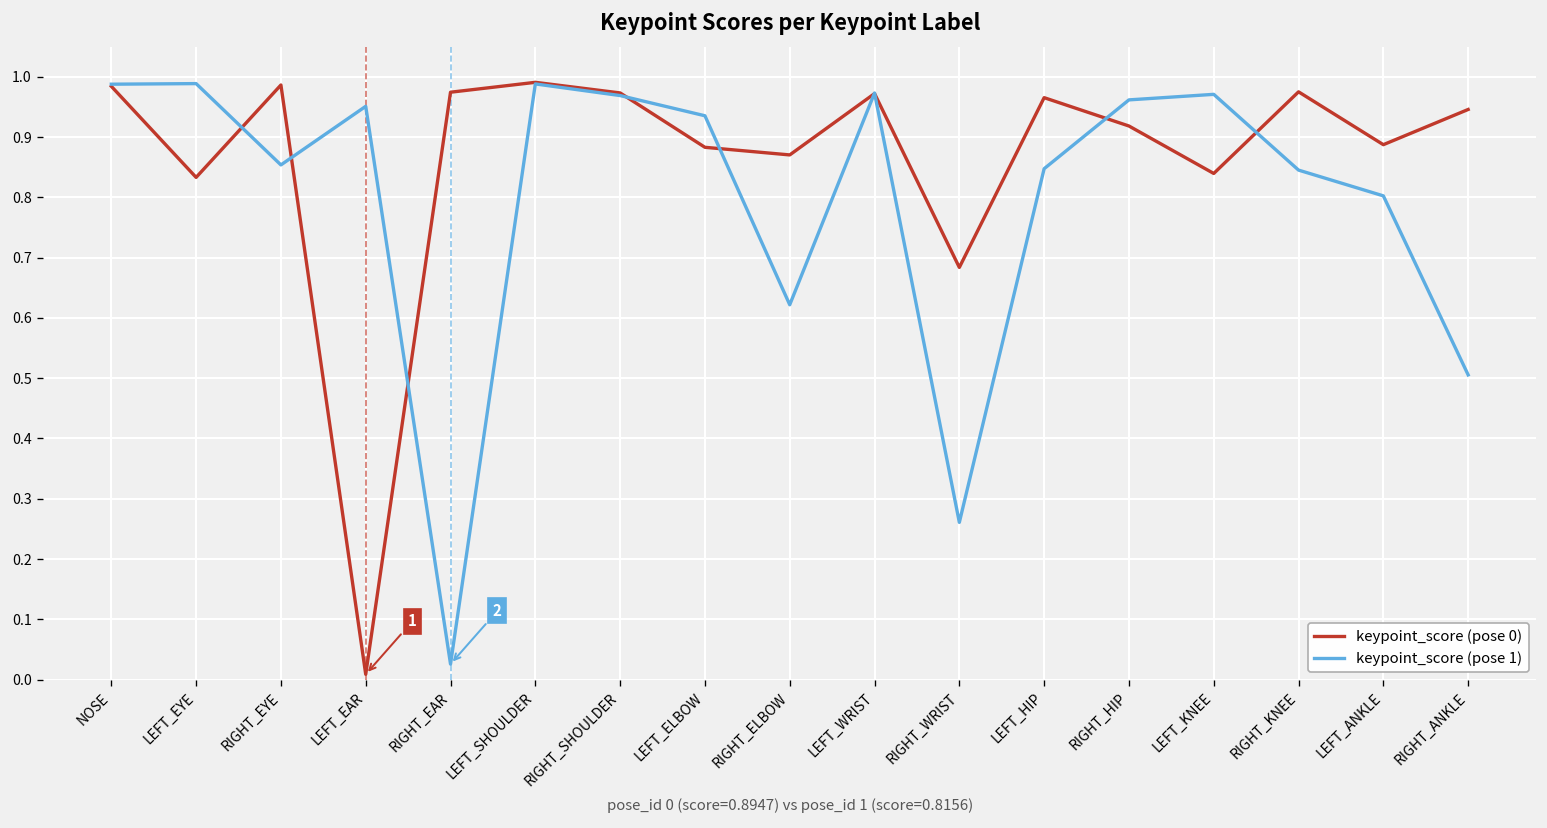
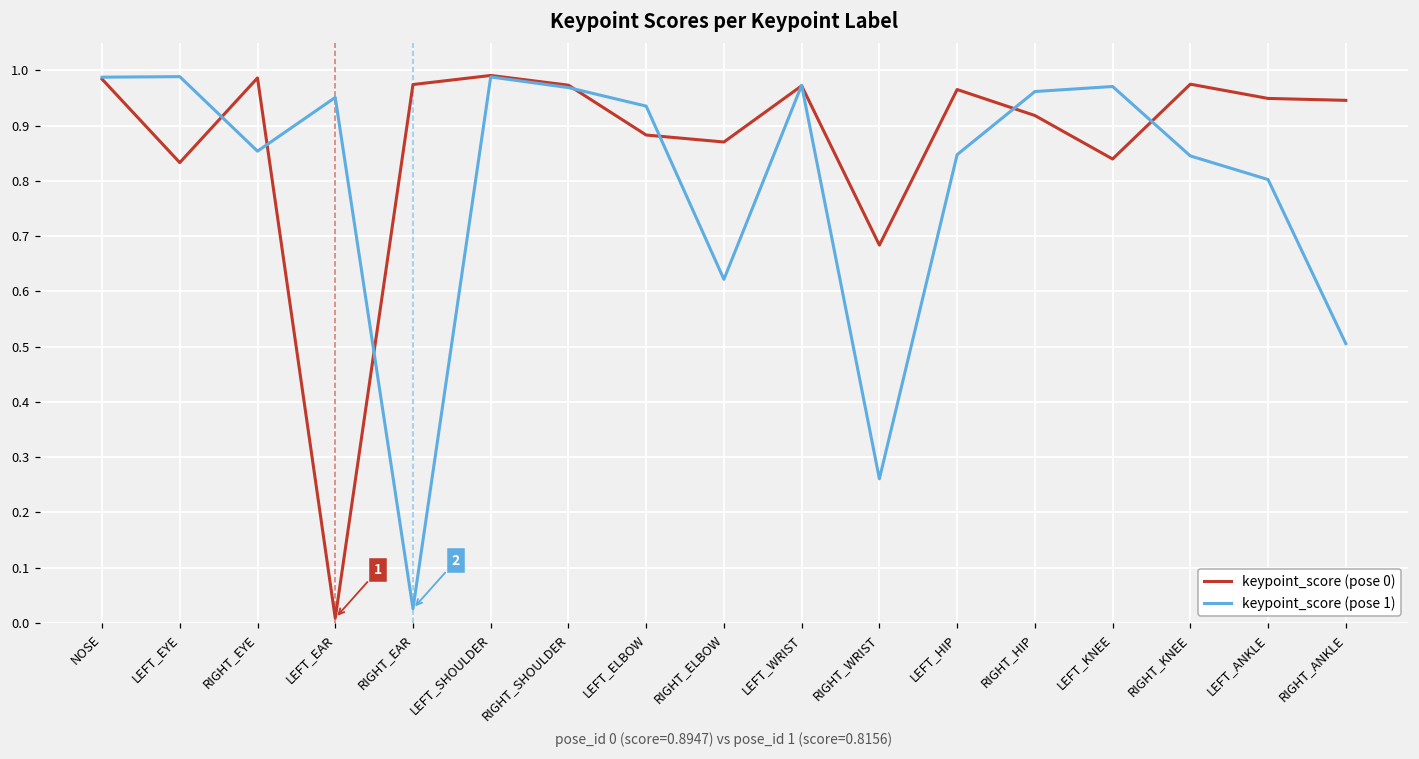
  {
    "keypoint_score (pose 0)": {
      "LEFT_EYE": 0.83,
      "RIGHT_EYE": 0.99,
      "LEFT_EAR": 0.01,
      "RIGHT_EAR": 0.97,
      "LEFT_ELBOW": 0.88,
      "RIGHT_ELBOW": 0.87,
      "RIGHT_WRIST": 0.68,
      "LEFT_HIP": 0.97,
      "RIGHT_HIP": 0.92,
      "LEFT_KNEE": 0.84,
      "RIGHT_KNEE": 0.98,
-     "LEFT_ANKLE": 0.89,
+     "LEFT_ANKLE": 0.95,
      "RIGHT_ANKLE": 0.95
    },
    "keypoint_score (pose 1)": {
      "LEFT_EYE": 0.99,
      "RIGHT_EYE": 0.85,
      "LEFT_EAR": 0.95,
      "RIGHT_EAR": 0.03,
      "LEFT_ELBOW": 0.94,
      "RIGHT_ELBOW": 0.62,
      "RIGHT_WRIST": 0.26,
      "LEFT_HIP": 0.85,
      "RIGHT_HIP": 0.96,
      "LEFT_KNEE": 0.97,
      "RIGHT_KNEE": 0.85,
      "LEFT_ANKLE": 0.80,
      "RIGHT_ANKLE": 0.51
    }
  }
